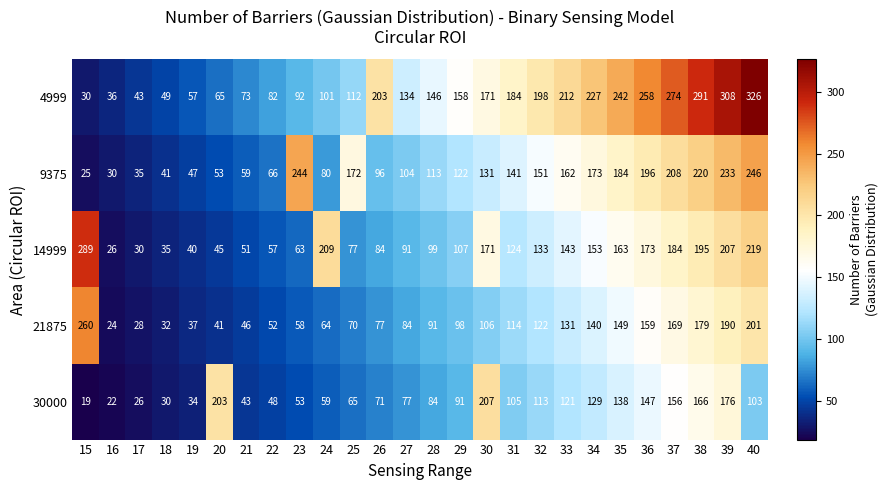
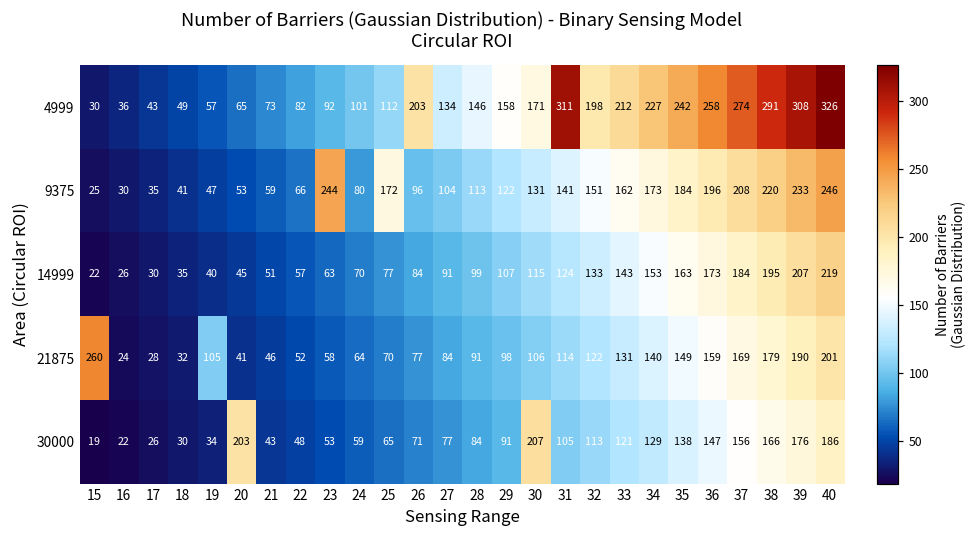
  {
    "4999": {
      "15": 30,
      "16": 36,
      "17": 43,
      "18": 49,
      "19": 57,
      "20": 65,
      "21": 73,
      "22": 82,
      "23": 92,
      "24": 101,
      "25": 112,
      "26": 203,
      "27": 134,
      "28": 146,
      "29": 158,
      "30": 171,
-     "31": 184,
+     "31": 311,
      "32": 198,
      "33": 212,
      "34": 227,
      "35": 242,
      "36": 258,
      "37": 274,
      "38": 291,
      "39": 308,
      "40": 326
    },
    "9375": {
      "15": 25,
      "16": 30,
      "17": 35,
      "18": 41,
      "19": 47,
      "20": 53,
      "21": 59,
      "22": 66,
      "23": 244,
      "24": 80,
      "25": 172,
      "26": 96,
      "27": 104,
      "28": 113,
      "29": 122,
      "30": 131,
      "31": 141,
      "32": 151,
      "33": 162,
      "34": 173,
      "35": 184,
      "36": 196,
      "37": 208,
      "38": 220,
      "39": 233,
      "40": 246
    },
    "14999": {
-     "15": 289,
+     "15": 22,
      "16": 26,
      "17": 30,
      "18": 35,
      "19": 40,
      "20": 45,
      "21": 51,
      "22": 57,
      "23": 63,
-     "24": 209,
+     "24": 70,
      "25": 77,
      "26": 84,
      "27": 91,
      "28": 99,
      "29": 107,
-     "30": 171,
+     "30": 115,
      "31": 124,
      "32": 133,
      "33": 143,
      "34": 153,
      "35": 163,
      "36": 173,
      "37": 184,
      "38": 195,
      "39": 207,
      "40": 219
    },
    "21875": {
      "15": 260,
      "16": 24,
      "17": 28,
      "18": 32,
-     "19": 37,
+     "19": 105,
      "20": 41,
      "21": 46,
      "22": 52,
      "23": 58,
      "24": 64,
      "25": 70,
      "26": 77,
      "27": 84,
      "28": 91,
      "29": 98,
      "30": 106,
      "31": 114,
      "32": 122,
      "33": 131,
      "34": 140,
      "35": 149,
      "36": 159,
      "37": 169,
      "38": 179,
      "39": 190,
      "40": 201
    },
    "30000": {
      "15": 19,
      "16": 22,
      "17": 26,
      "18": 30,
      "19": 34,
      "20": 203,
      "21": 43,
      "22": 48,
      "23": 53,
      "24": 59,
      "25": 65,
      "26": 71,
      "27": 77,
      "28": 84,
      "29": 91,
      "30": 207,
      "31": 105,
      "32": 113,
      "33": 121,
      "34": 129,
      "35": 138,
      "36": 147,
      "37": 156,
      "38": 166,
      "39": 176,
-     "40": 103
+     "40": 186
    }
  }
